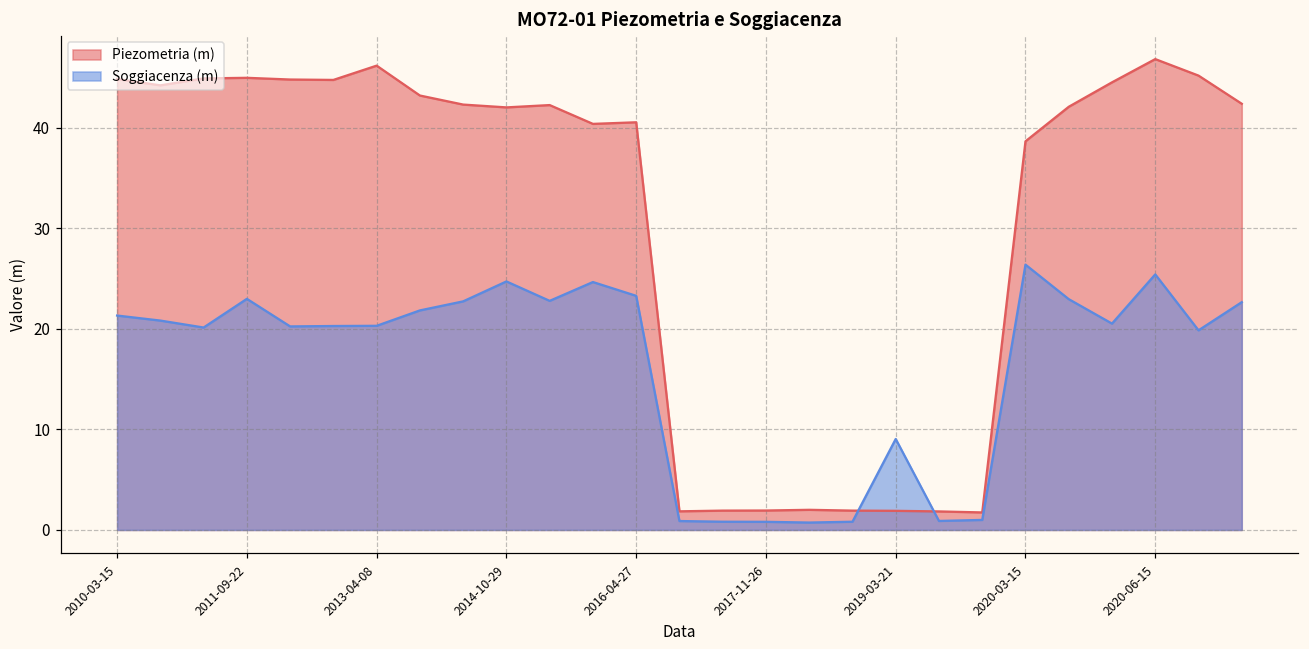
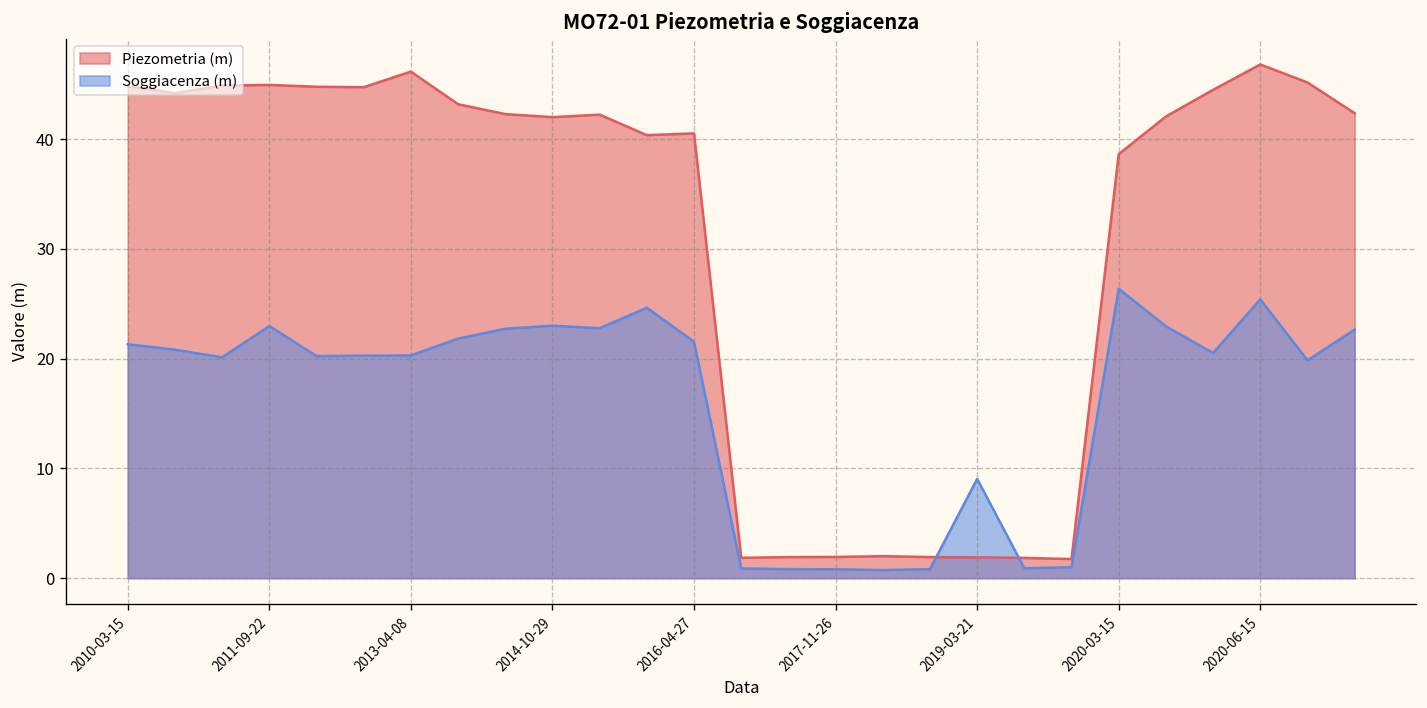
  {
    "Piezometria (m)": {
      "2011-09-22": 45,
      "2013-04-08": 46,
      "2014-10-29": 42,
      "2016-04-27": 41,
      "2017-11-26": 2,
      "2019-03-21": 2,
      "2020-03-15": 39,
      "2020-06-15": 47
    },
    "Soggiacenza (m)": {
      "2010-03-15": 21,
      "2011-09-22": 23,
      "2013-04-08": 20,
-     "2014-10-29": 25,
-     "2016-04-27": 23,
+     "2014-10-29": 23,
+     "2016-04-27": 22,
      "2017-11-26": 1,
      "2019-03-21": 9,
      "2020-03-15": 26,
      "2020-06-15": 25
    }
  }
